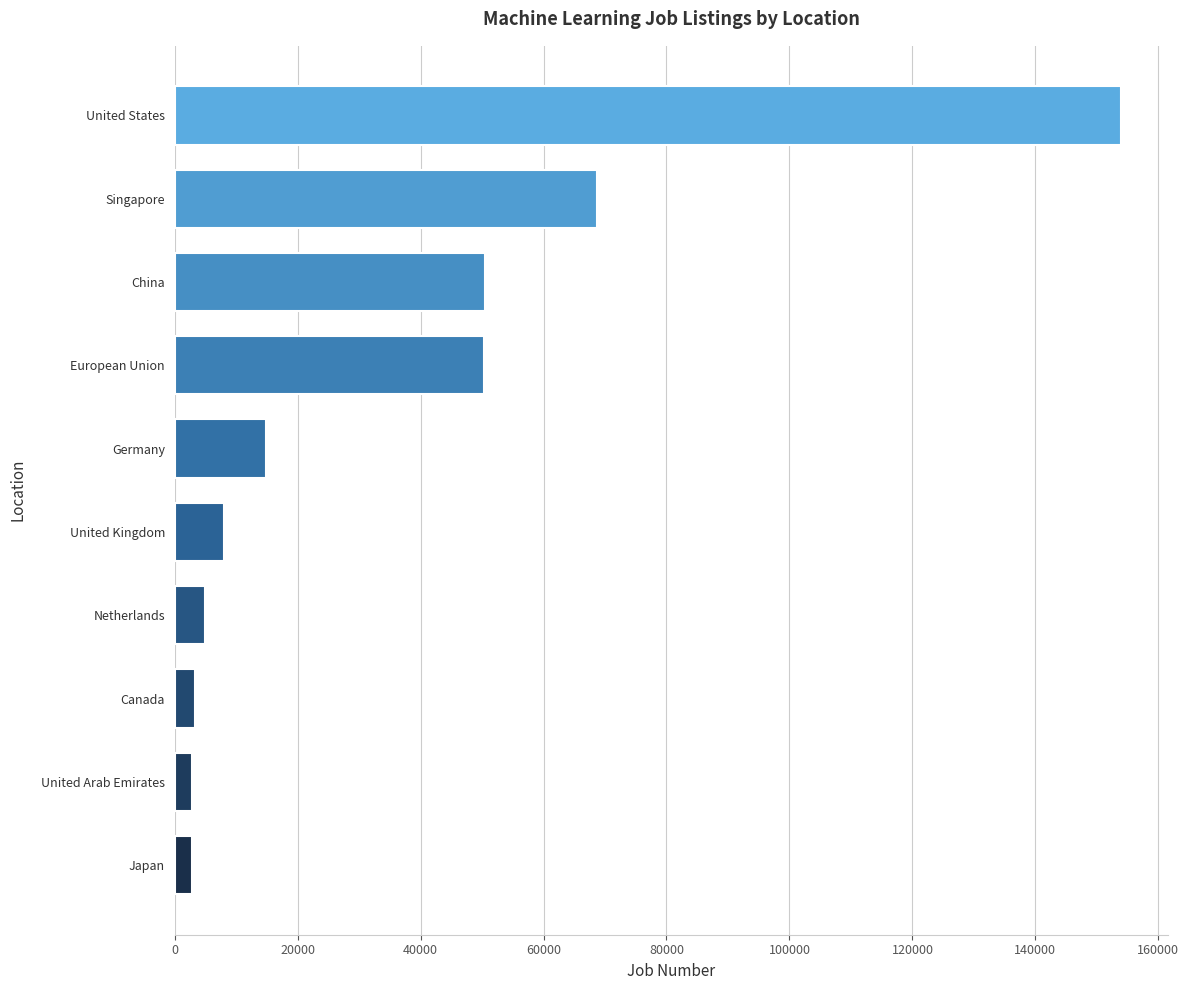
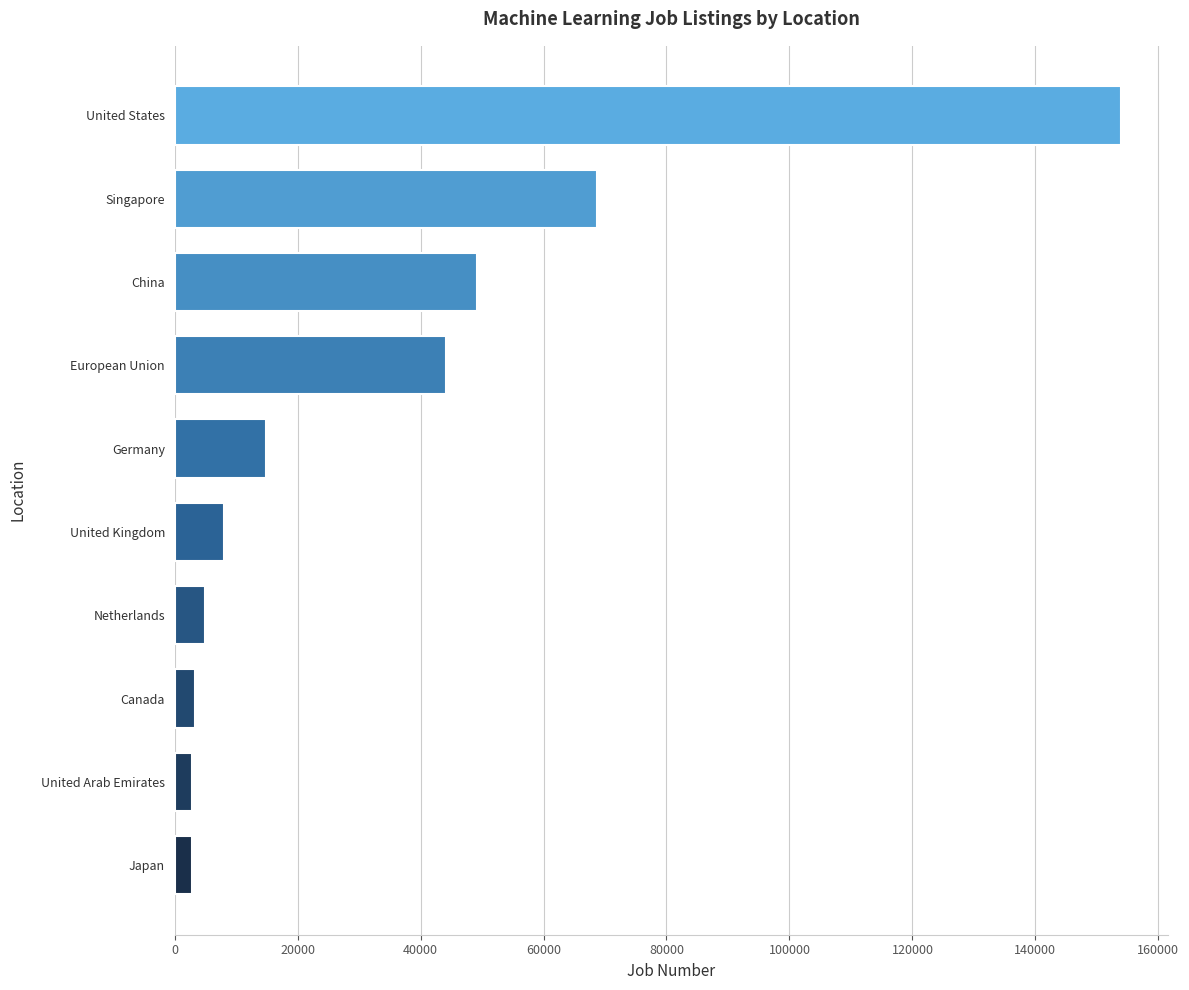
  {
    "United States": 154000,
    "Singapore": 69000,
-   "China": 50000,
-   "European Union": 50000,
+   "China": 49000,
+   "European Union": 44000,
    "Germany": 15000,
    "United Kingdom": 8000,
    "Netherlands": 5000,
    "Canada": 3000,
    "United Arab Emirates": 3000,
    "Japan": 3000
  }
